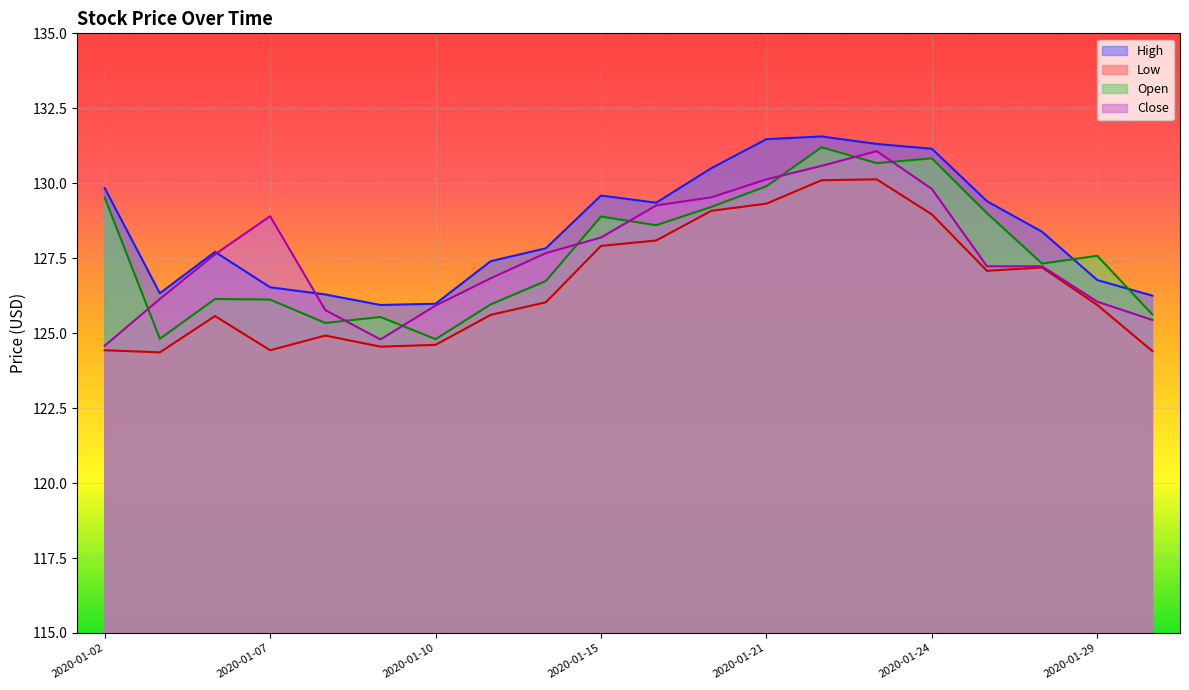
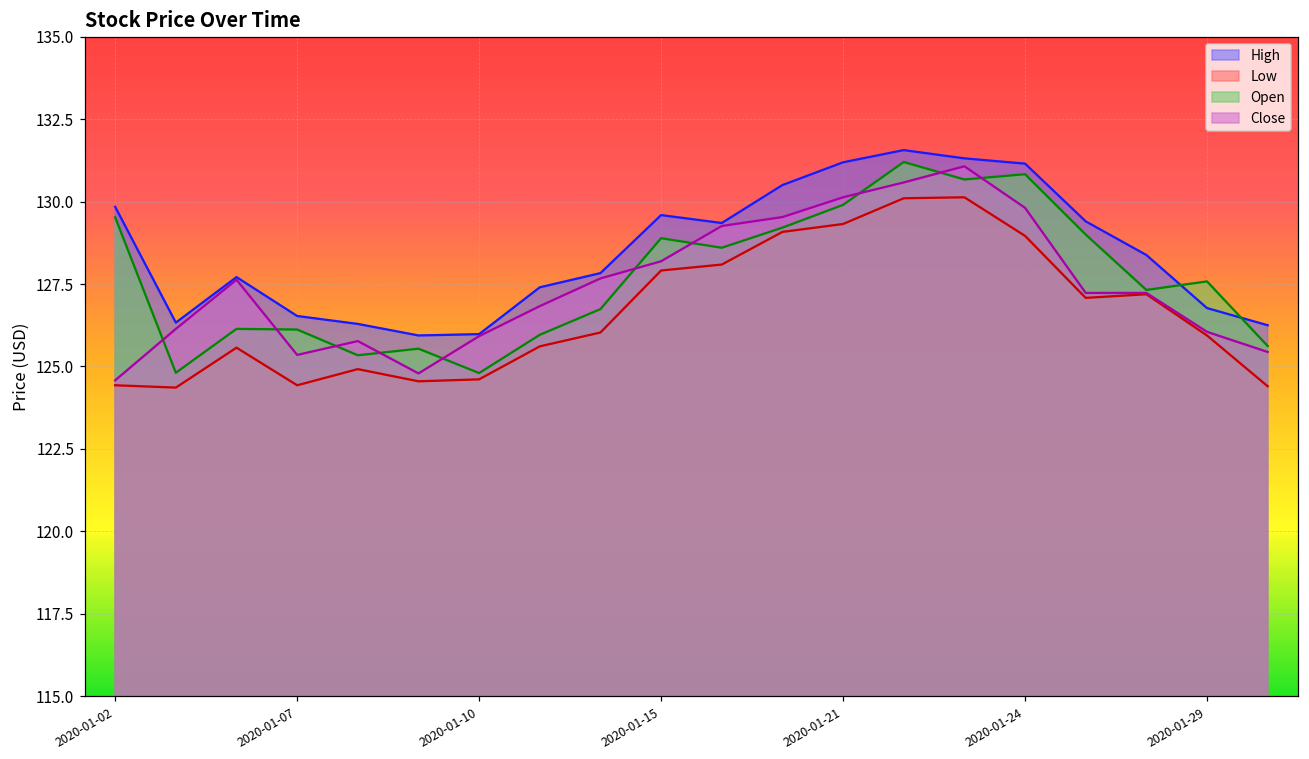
  {
    "High": {
      "2020-01-02": 129.8,
      "2020-01-07": 126.5,
      "2020-01-15": 129.6,
-     "2020-01-21": 131.5,
+     "2020-01-21": 131.2,
      "2020-01-24": 131.2,
      "2020-01-29": 126.8
    },
    "Low": {
      "2020-01-02": 124.4,
      "2020-01-07": 124.4,
      "2020-01-10": 124.6,
      "2020-01-15": 127.9,
      "2020-01-21": 129.3,
      "2020-01-24": 129.0,
      "2020-01-29": 125.9
    },
    "Open": {
      "2020-01-02": 129.5,
      "2020-01-07": 126.1,
      "2020-01-10": 124.8,
      "2020-01-15": 128.9,
      "2020-01-21": 129.9,
      "2020-01-24": 130.8,
      "2020-01-29": 127.6
    },
    "Close": {
      "2020-01-02": 124.6,
-     "2020-01-07": 128.9,
+     "2020-01-07": 125.4,
      "2020-01-15": 128.2,
      "2020-01-21": 130.1,
      "2020-01-24": 129.8,
      "2020-01-29": 126.1
    }
  }
